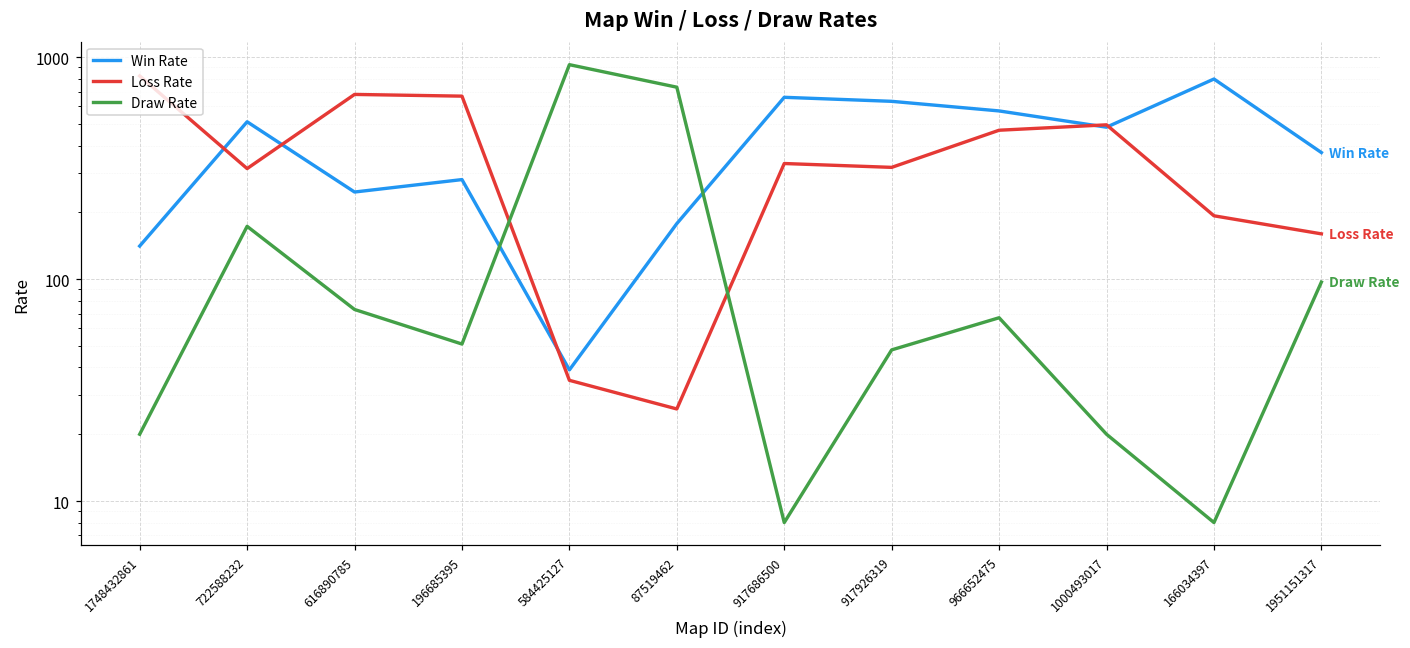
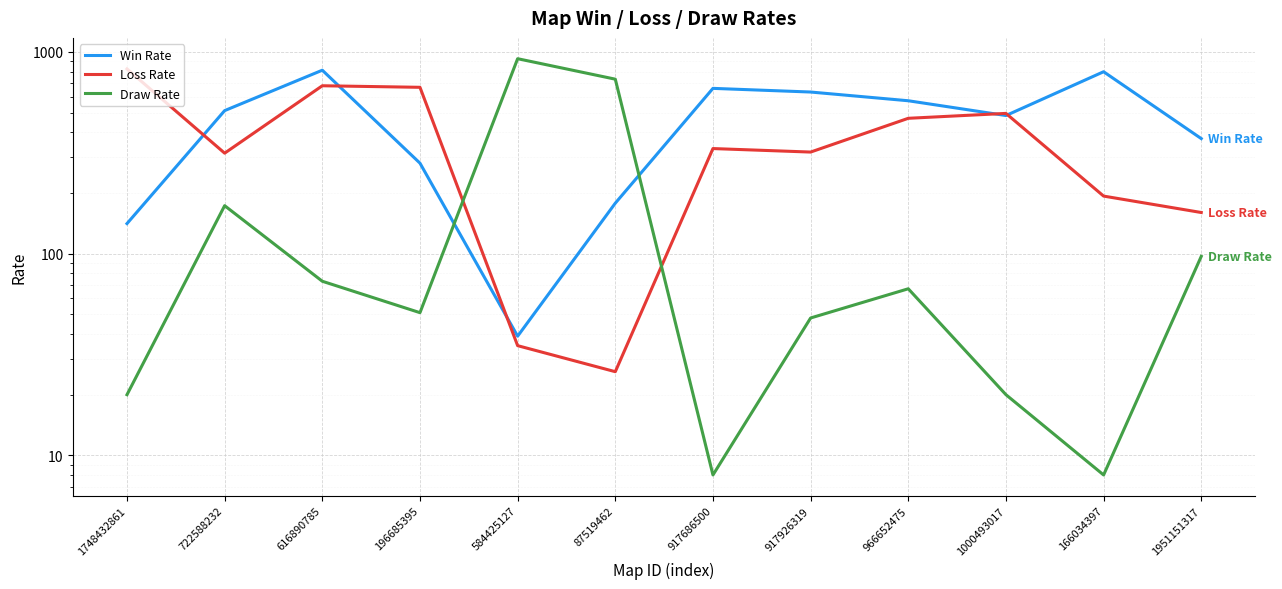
  {
    "Win Rate": {
      "1748432861": 140,
      "722588232": 510,
-     "616890785": 250,
+     "616890785": 810,
      "196685395": 280,
      "584425127": 39,
      "87519462": 180,
      "917686500": 660,
      "917926319": 630,
      "966652475": 570,
      "166034397": 800,
      "1951151317": 370
    },
    "Loss Rate": {
      "722588232": 320,
      "616890785": 680,
      "196685395": 670,
      "584425127": 35,
      "87519462": 26,
      "917686500": 330,
      "917926319": 320,
      "966652475": 470,
      "166034397": 190,
      "1951151317": 160
    },
    "Draw Rate": {
      "1748432861": 20,
      "722588232": 170,
      "616890785": 73,
      "196685395": 51,
      "584425127": 900,
      "87519462": 730,
      "917686500": 8,
      "917926319": 48,
      "966652475": 67,
      "1000493017": 20,
      "166034397": 8,
      "1951151317": 100
    }
  }
